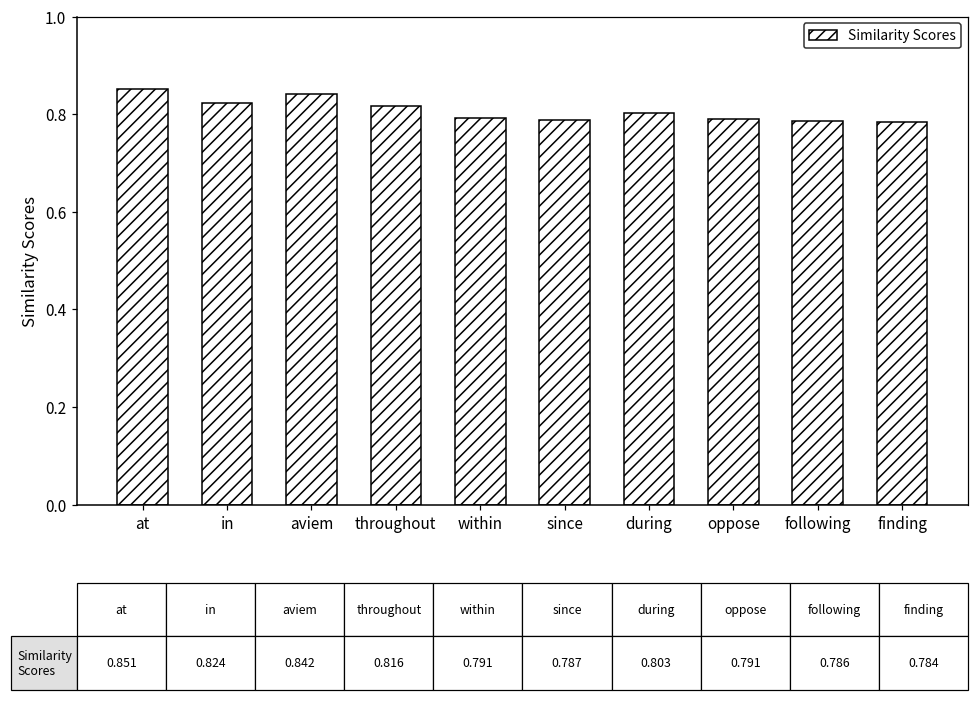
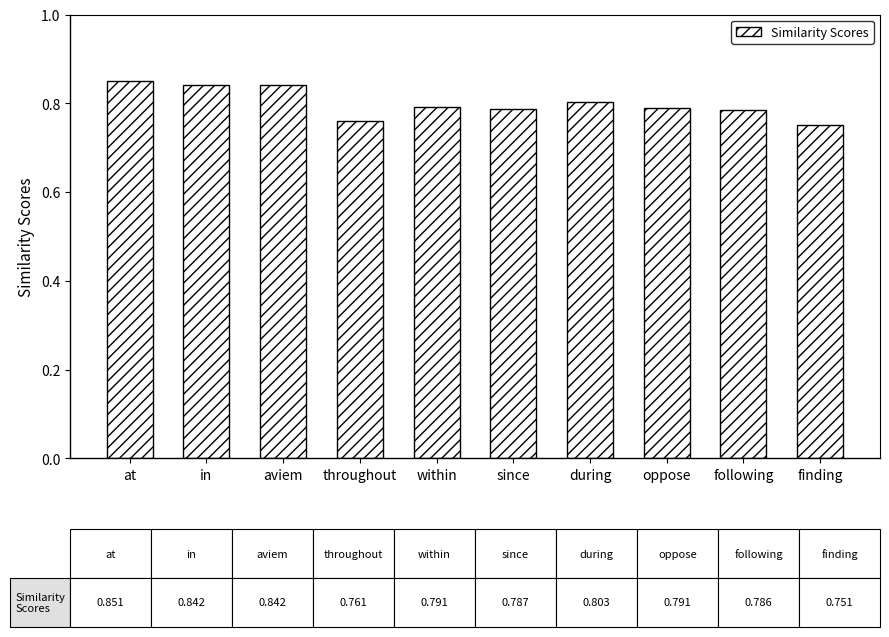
  {
-   "in": 0.824,
-   "throughout": 0.816,
-   "finding": 0.784
+   "in": 0.842,
+   "throughout": 0.761,
+   "finding": 0.751
  }
